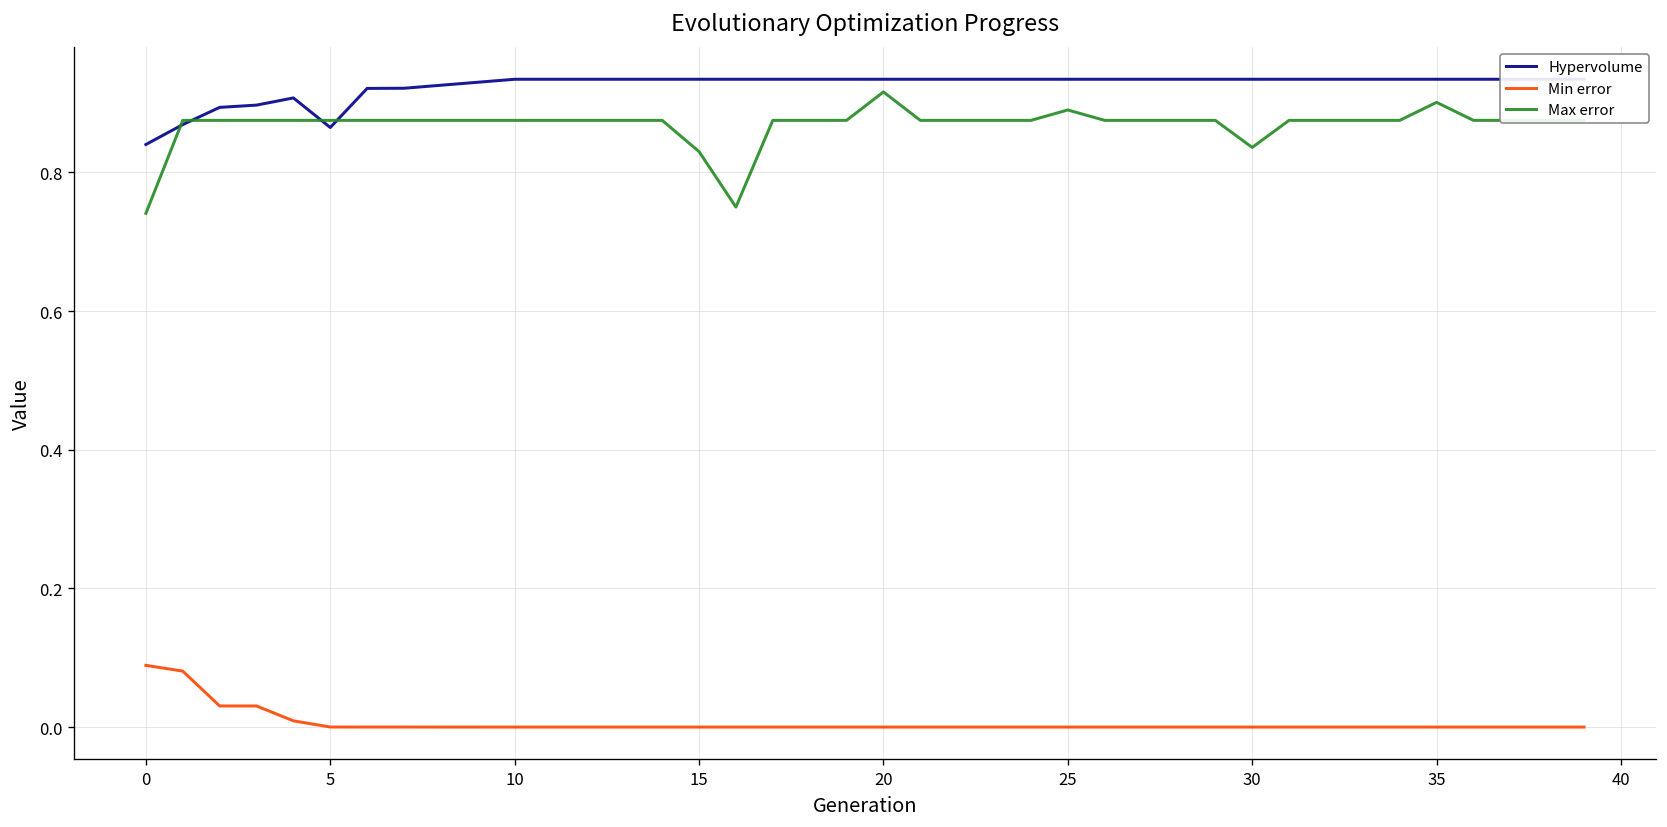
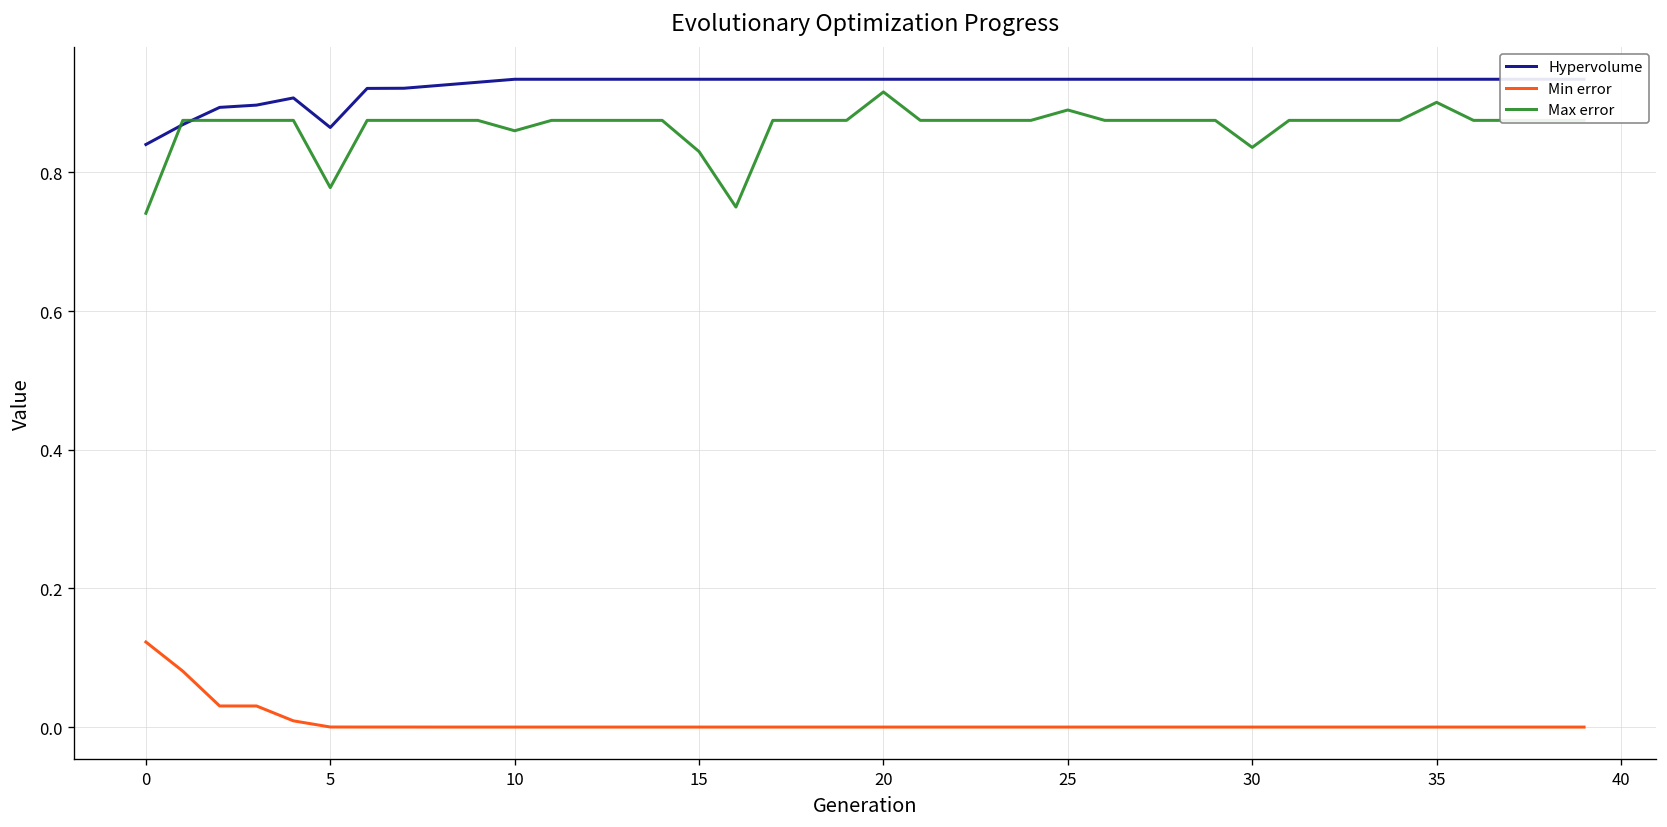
  {
    "Hypervolume": {
      "0": 0.84,
      "5": 0.86,
      "10": 0.93,
      "15": 0.93,
      "20": 0.93,
      "25": 0.93,
      "30": 0.93,
      "35": 0.93
    },
    "Min error": {
-     "0": 0.09,
+     "0": 0.12,
      "5": 0.00,
      "10": 0.00,
      "15": 0.00,
      "20": 0.00,
      "25": 0.00,
      "30": 0.00,
      "35": 0.00
    },
    "Max error": {
      "0": 0.74,
-     "5": 0.88,
-     "10": 0.88,
+     "5": 0.78,
+     "10": 0.86,
      "15": 0.83,
      "20": 0.92,
      "25": 0.89,
      "30": 0.84,
      "35": 0.90
    }
  }
